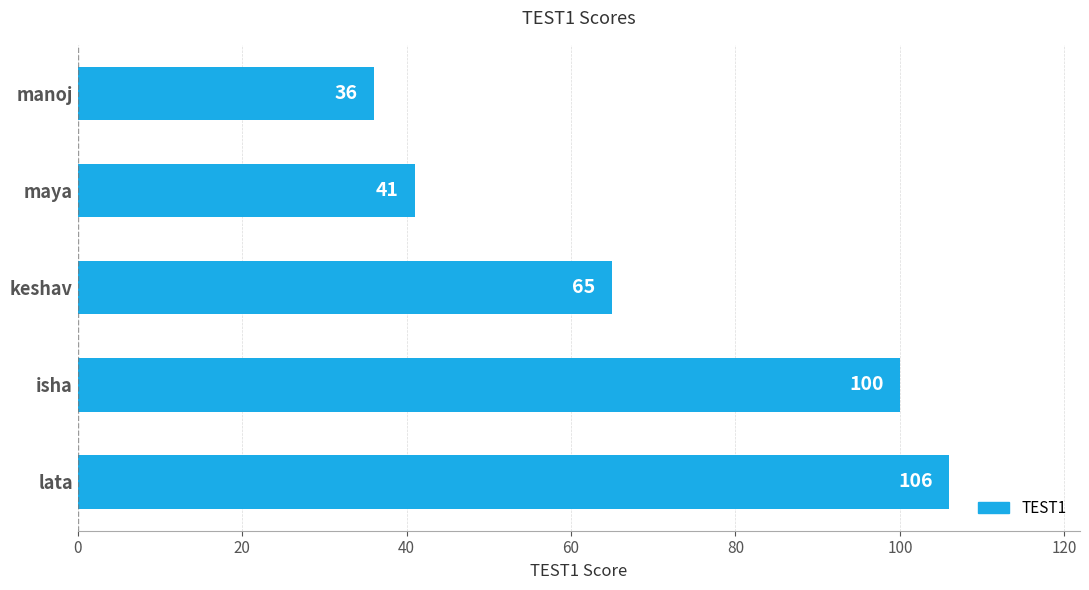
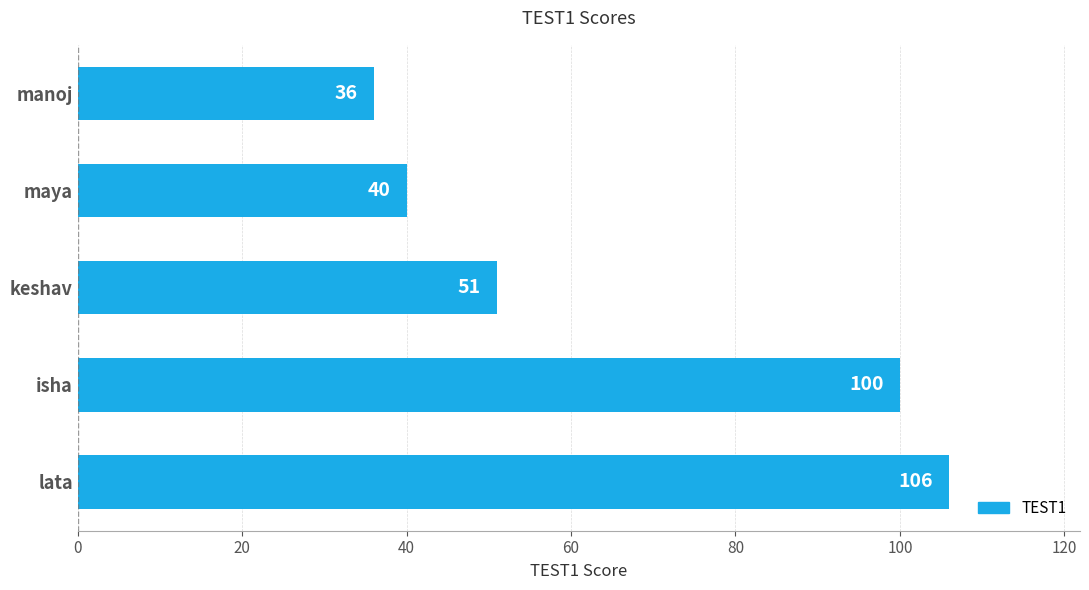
  {
    "manoj": 36,
-   "maya": 41,
-   "keshav": 65,
+   "maya": 40,
+   "keshav": 51,
    "isha": 100,
    "lata": 106
  }
